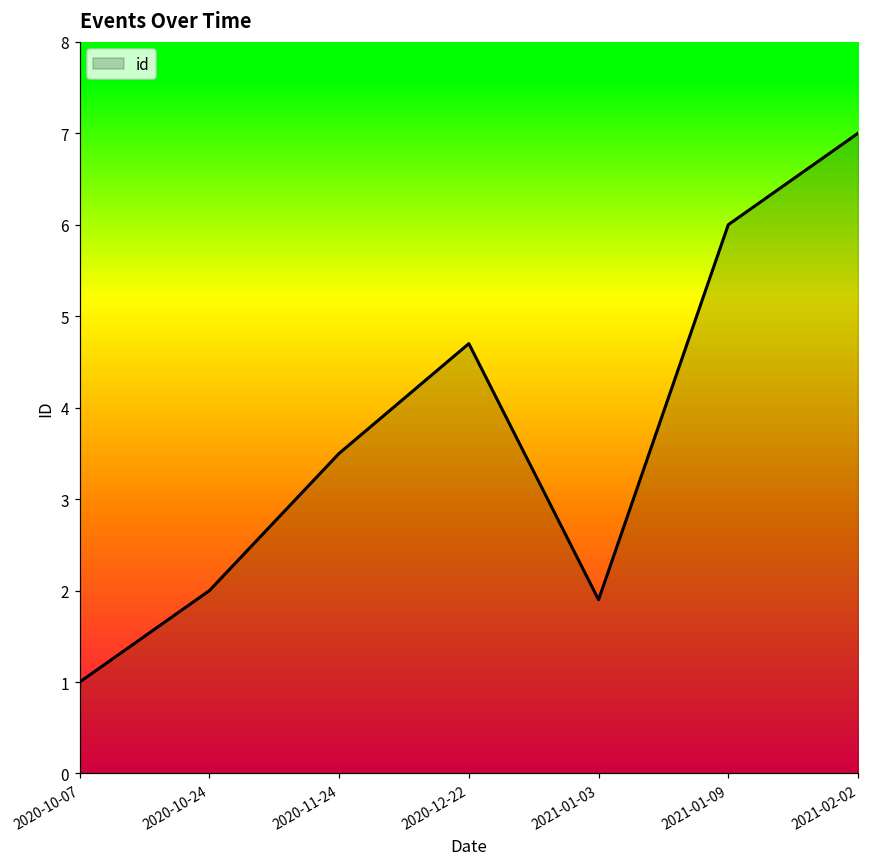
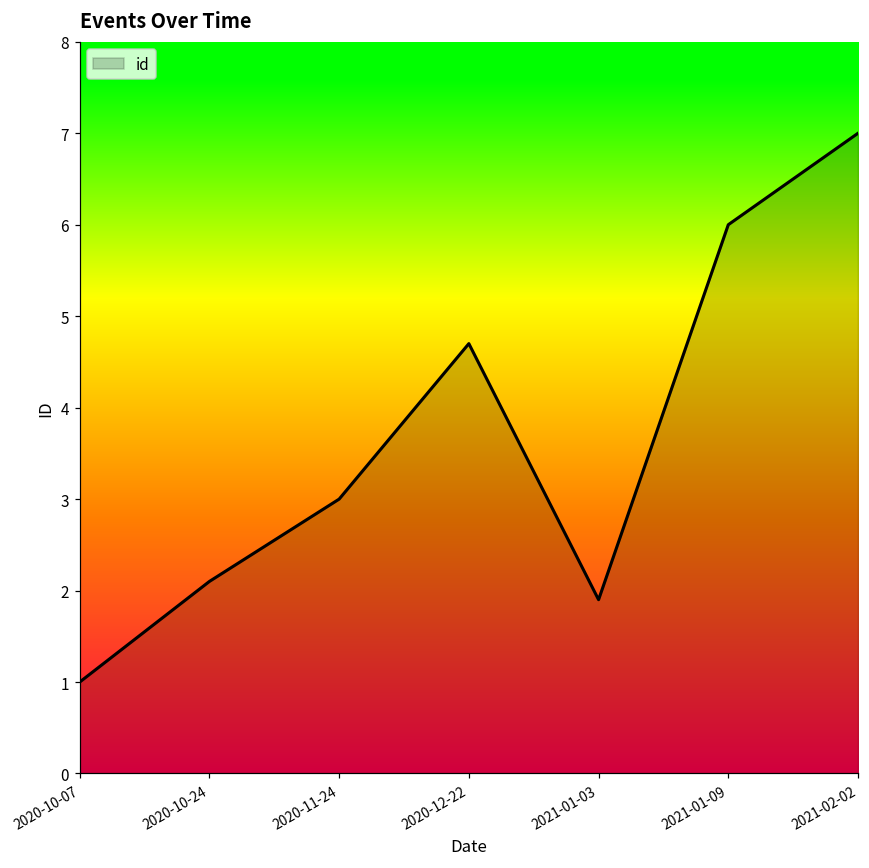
  {
    "2020-10-07": 1.0,
-   "2020-10-24": 2.0,
-   "2020-11-24": 3.5,
+   "2020-10-24": 2.1,
+   "2020-11-24": 3.0,
    "2020-12-22": 4.7,
    "2021-01-03": 1.9,
    "2021-01-09": 6.0,
    "2021-02-02": 7.0
  }
